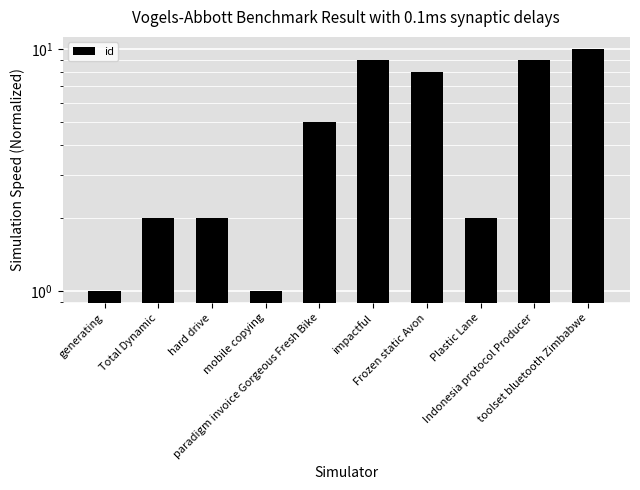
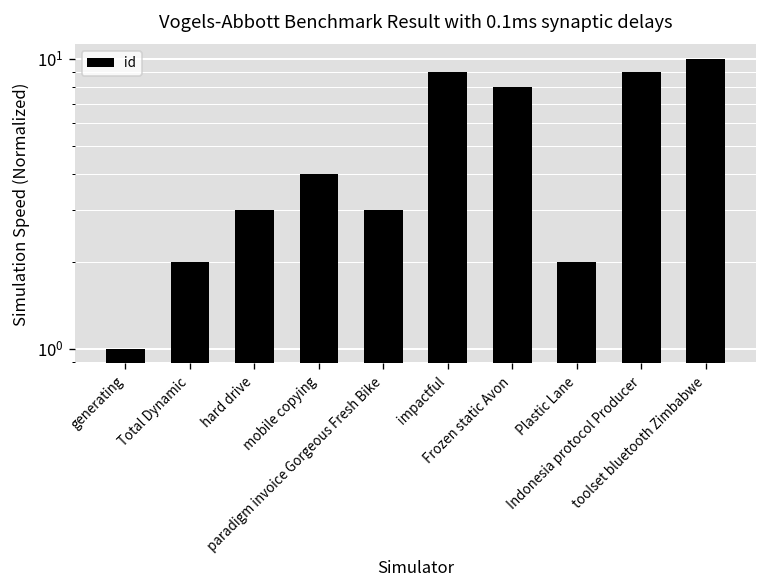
  {
    "generating": 1,
    "Total Dynamic": 2,
-   "hard drive": 2,
-   "mobile copying": 1,
-   "paradigm invoice Gorgeous Fresh Bike": 5,
+   "hard drive": 3,
+   "mobile copying": 4,
+   "paradigm invoice Gorgeous Fresh Bike": 3,
    "impactful": 9,
    "Frozen static Avon": 8,
    "Plastic Lane": 2,
    "Indonesia protocol Producer": 9,
    "toolset bluetooth Zimbabwe": 10
  }
